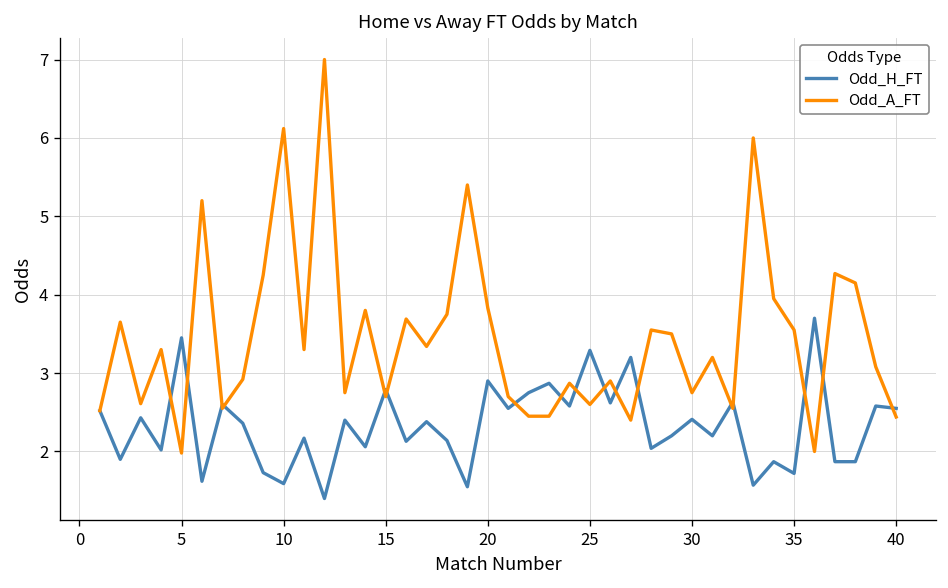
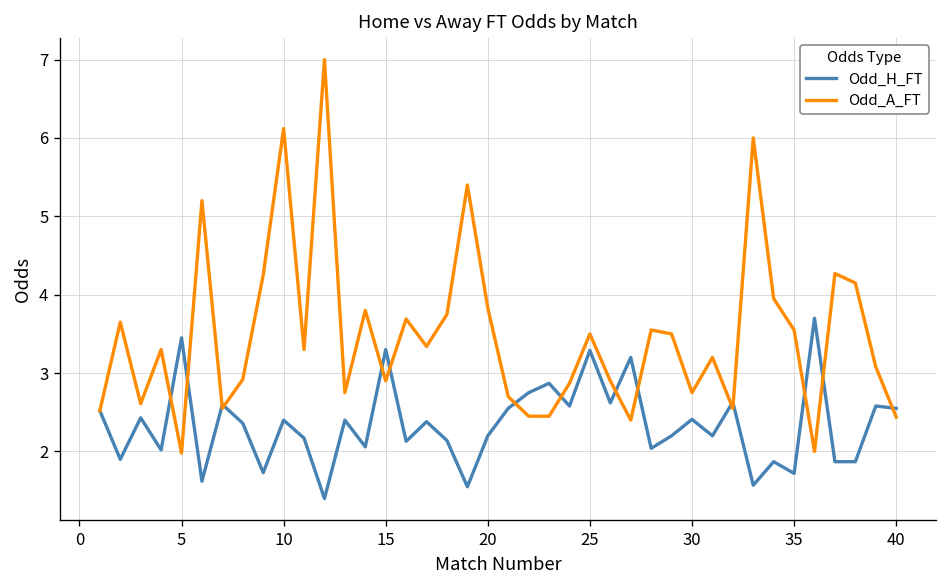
  {
    "Odd_H_FT": {
      "5": 3.5,
-     "10": 1.6,
-     "15": 2.8,
-     "20": 2.9,
+     "10": 2.4,
+     "15": 3.3,
+     "20": 2.2,
      "25": 3.3,
      "30": 2.4,
      "35": 1.7,
      "40": 2.6
    },
    "Odd_A_FT": {
      "5": 2.0,
      "10": 6.1,
-     "15": 2.7,
+     "15": 2.9,
      "20": 3.8,
-     "25": 2.6,
+     "25": 3.5,
      "30": 2.8,
      "35": 3.6,
      "40": 2.4
    }
  }
